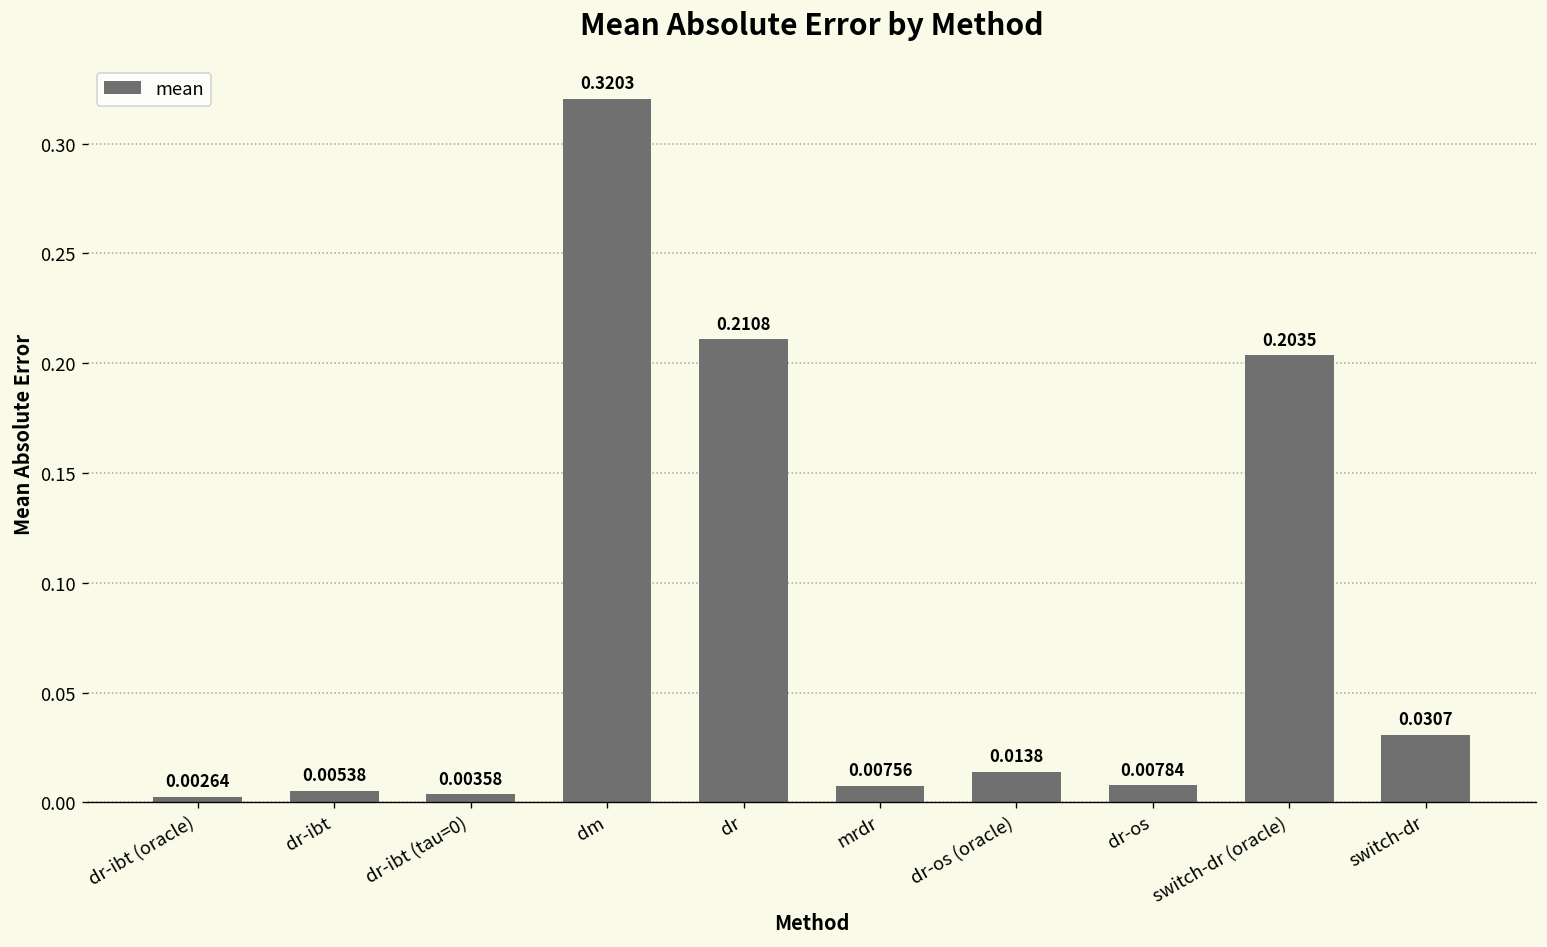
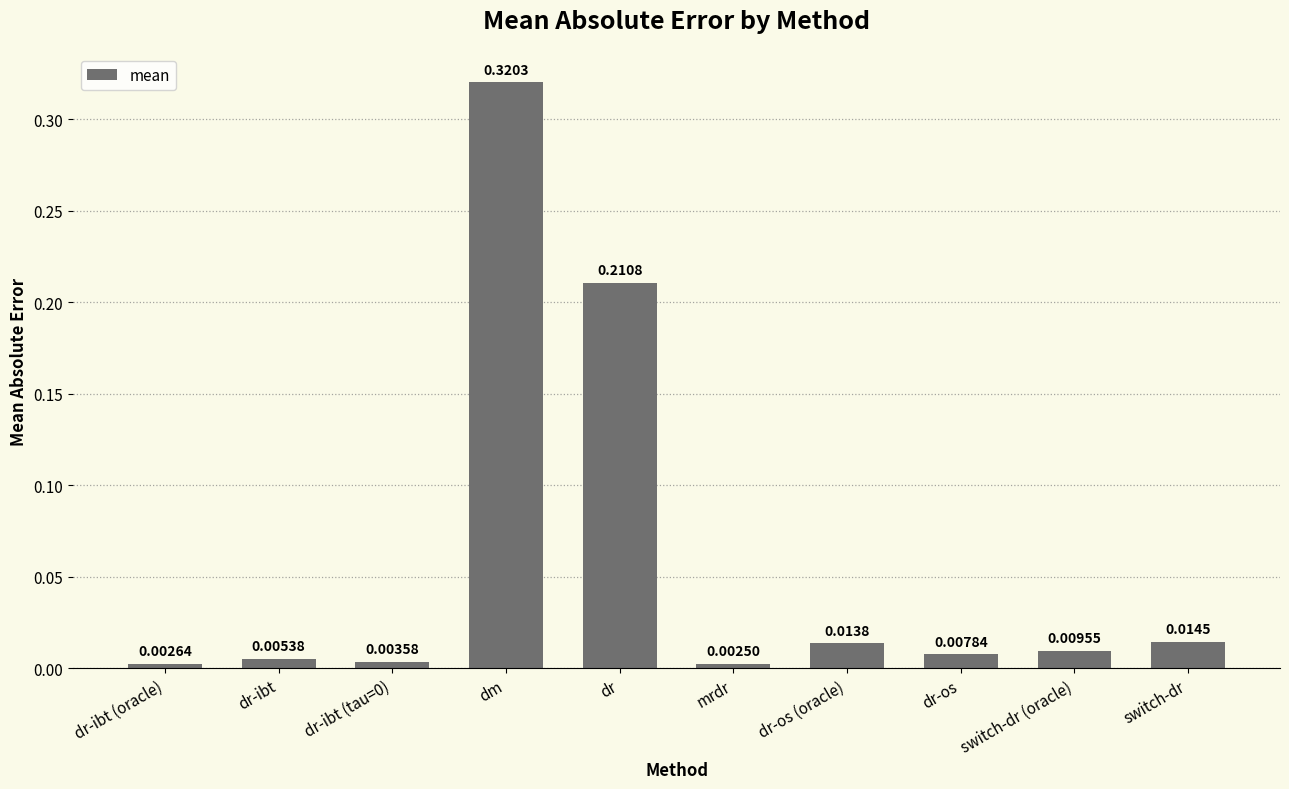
  {
    "dr-ibt (oracle)": 0.00264,
    "dr-ibt": 0.00538,
    "dr-ibt (tau=0)": 0.00358,
    "dm": 0.3203,
    "dr": 0.2108,
-   "mrdr": 0.00756,
+   "mrdr": 0.00250,
    "dr-os (oracle)": 0.0138,
    "dr-os": 0.00784,
-   "switch-dr (oracle)": 0.2035,
-   "switch-dr": 0.0307
+   "switch-dr (oracle)": 0.00955,
+   "switch-dr": 0.0145
  }
